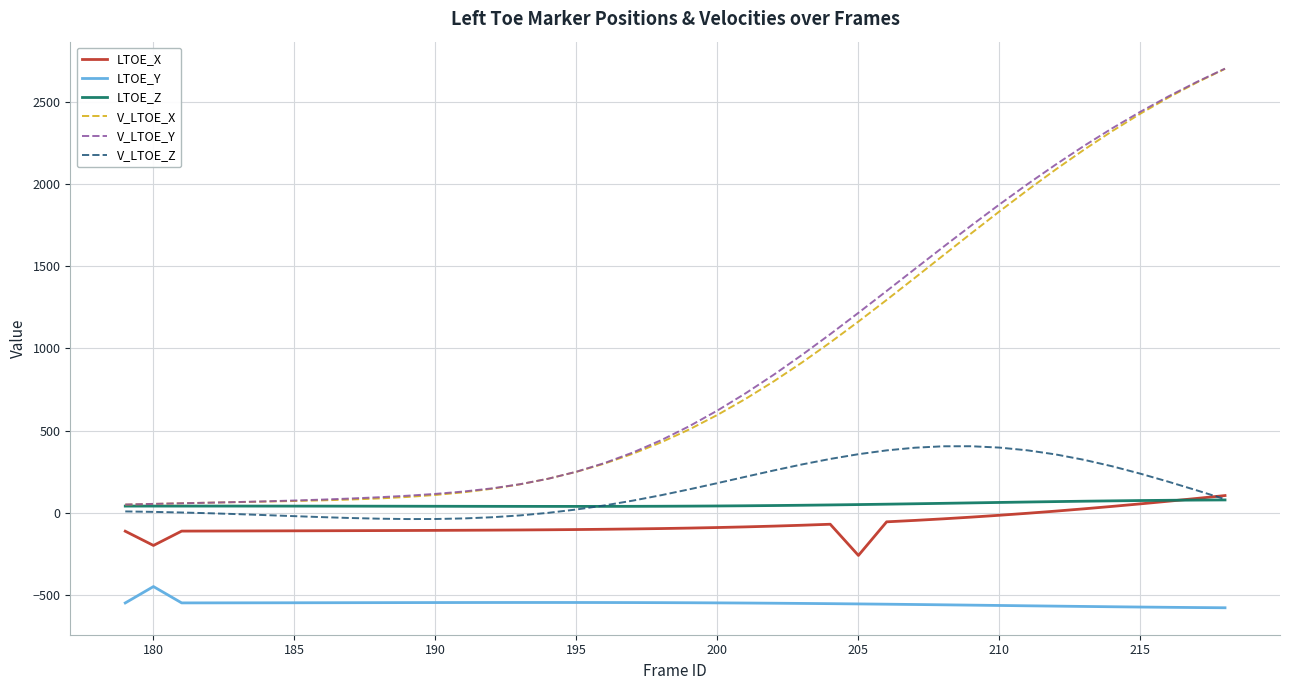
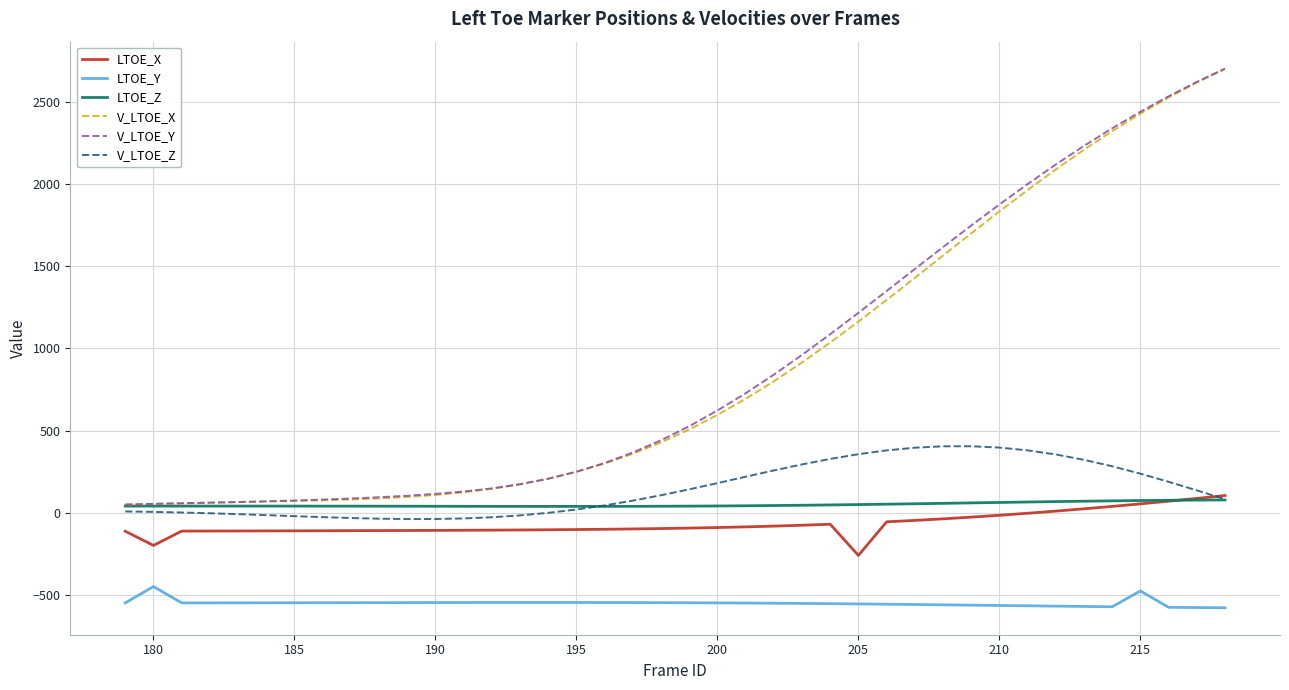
  {
    "LTOE_X": {
      "180": -200,
      "185": -110,
      "190": -110,
      "195": -100,
      "200": -90,
      "205": -260,
      "210": -20,
      "215": 50
    },
    "LTOE_Y": {
      "180": -450,
      "185": -550,
      "190": -550,
      "195": -550,
      "200": -550,
      "205": -550,
      "210": -560,
-     "215": -570
+     "215": -480
    },
    "V_LTOE_X": {
      "200": 590,
      "205": 1160,
      "210": 1830
    },
    "V_LTOE_Y": {
      "200": 620,
      "205": 1220,
      "210": 1870
    }
  }
